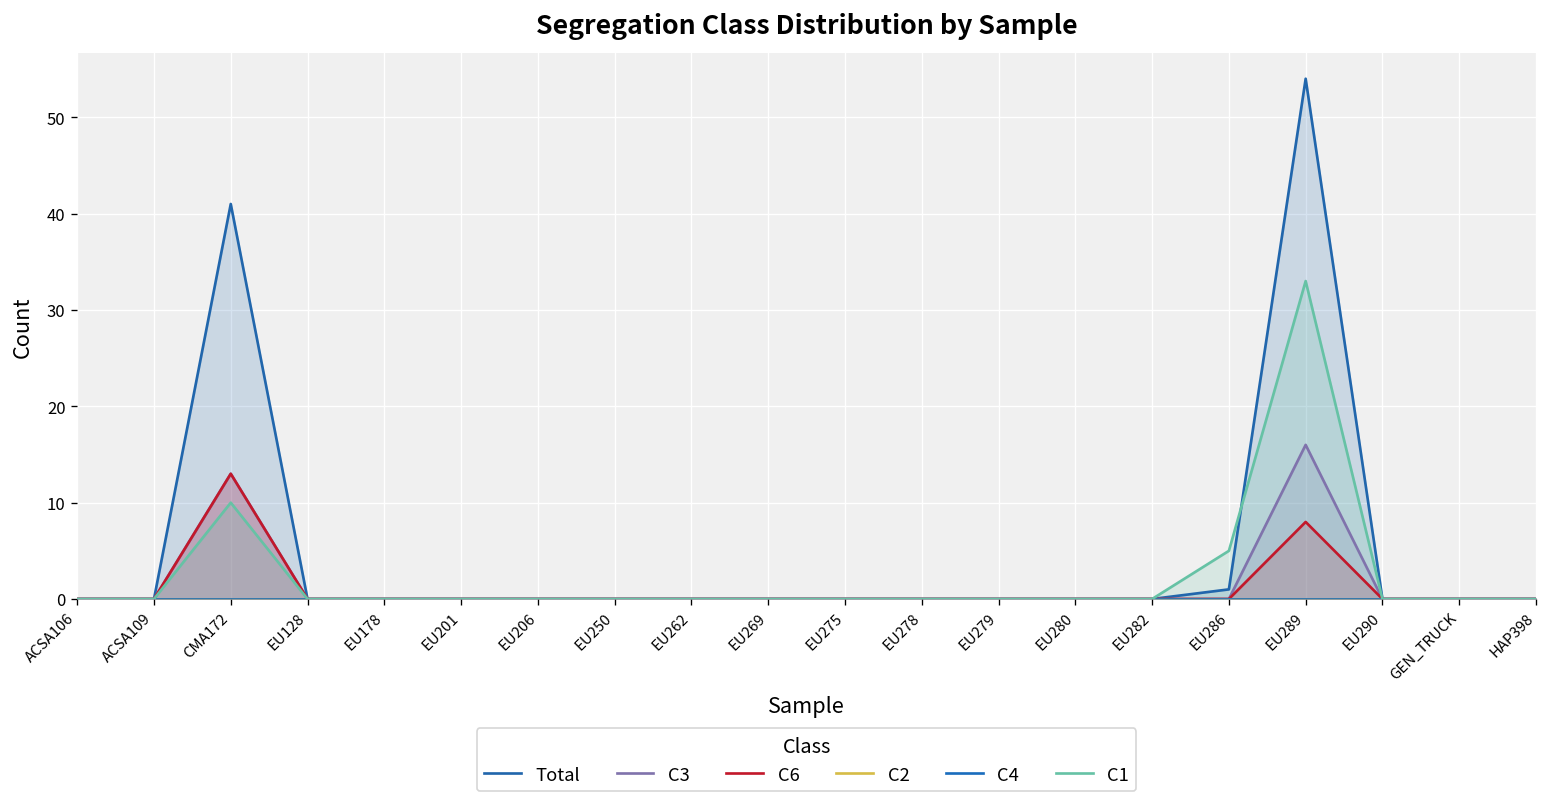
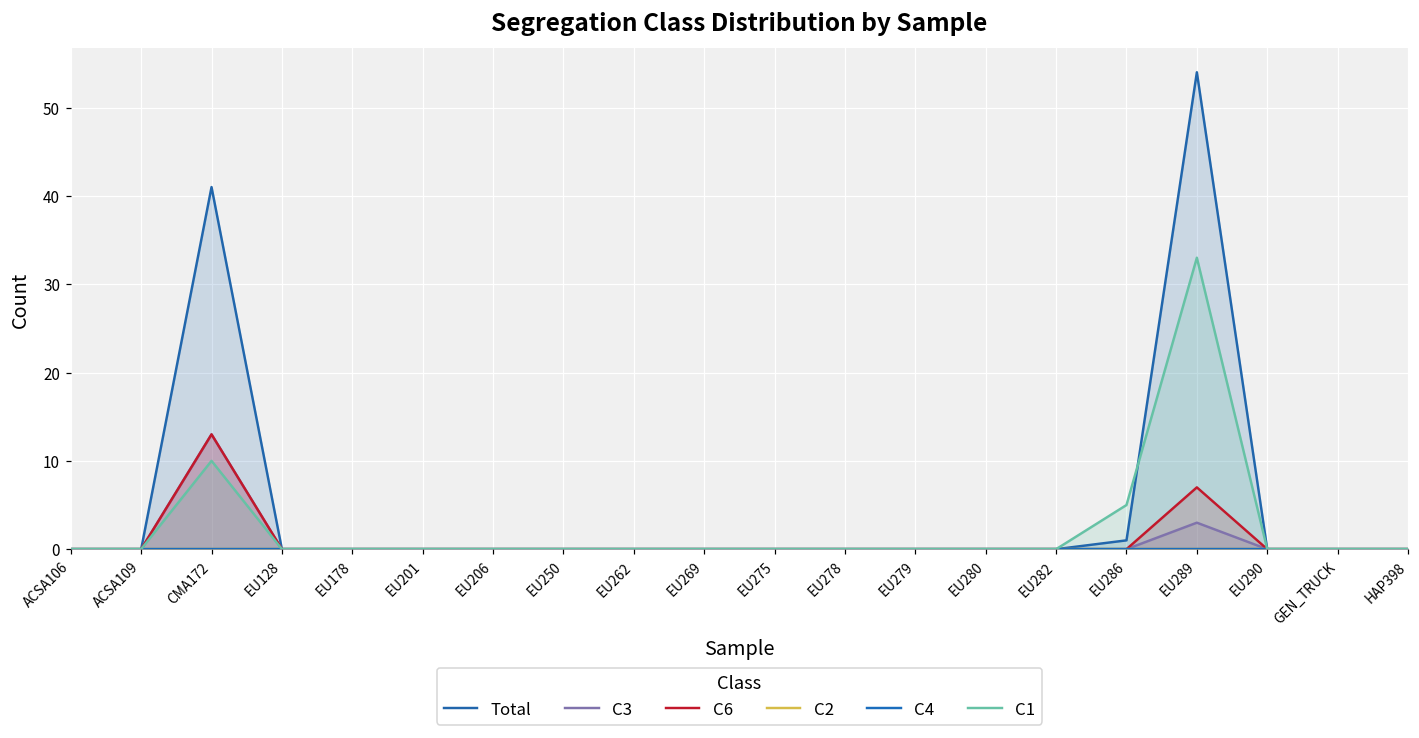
  {
    "C3": {
-     "EU289": 16
+     "EU289": 3
    },
    "C6": {
-     "EU289": 8
+     "EU289": 7
    },
    "C1": {
      "CMA172": 10,
      "EU286": 5,
      "EU289": 33
    }
  }
